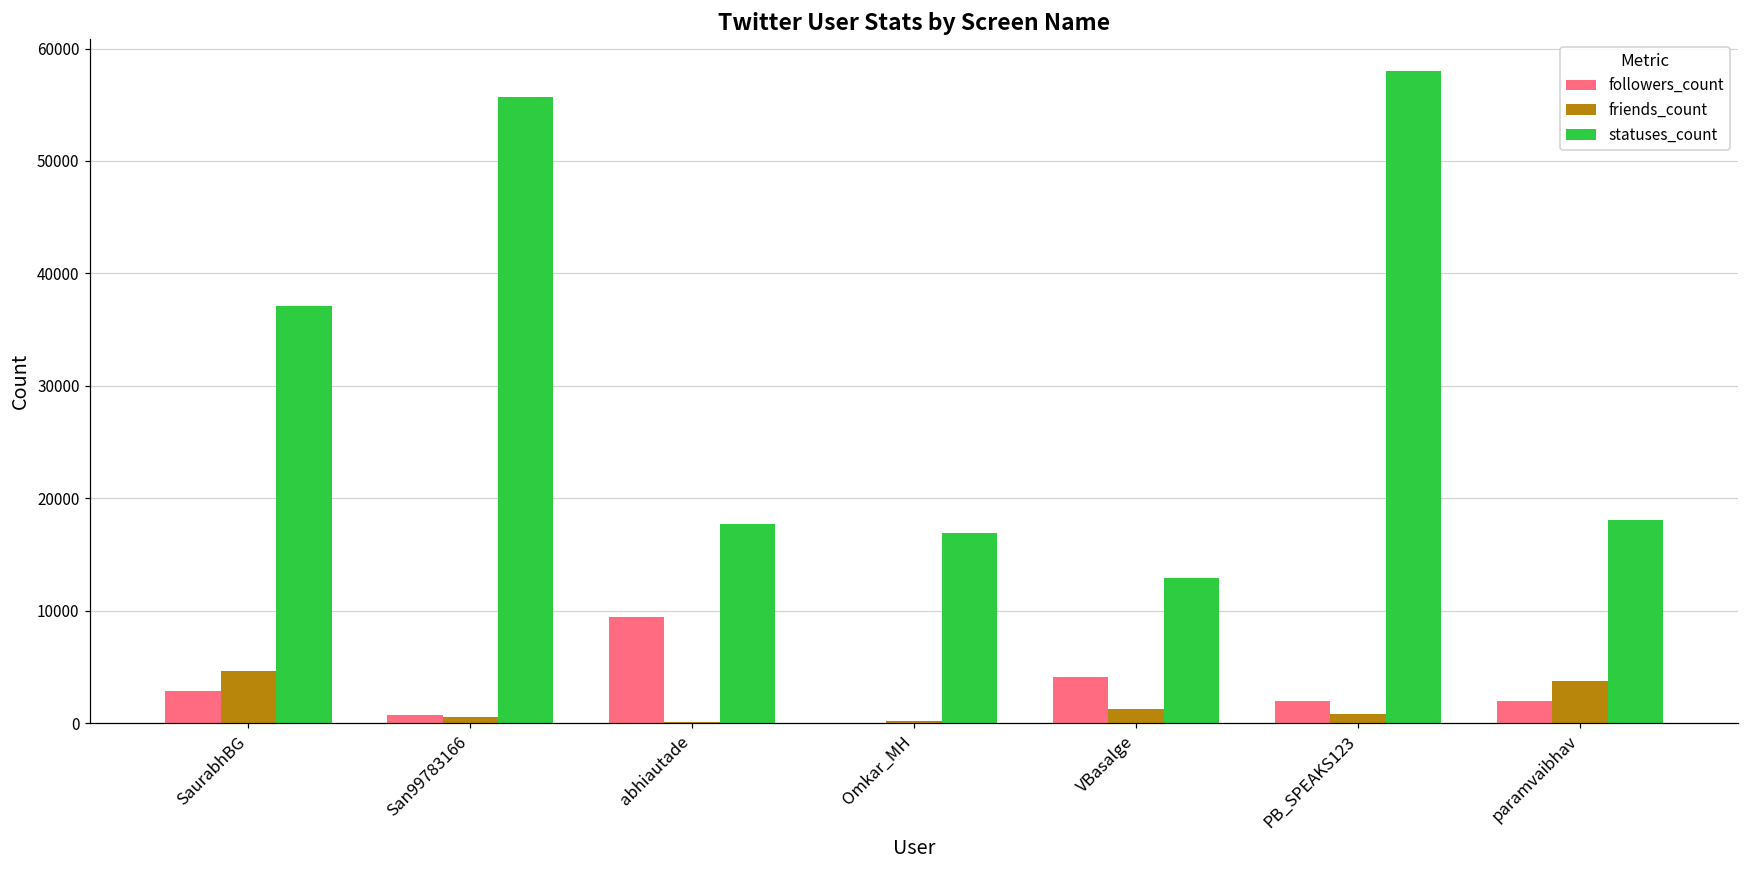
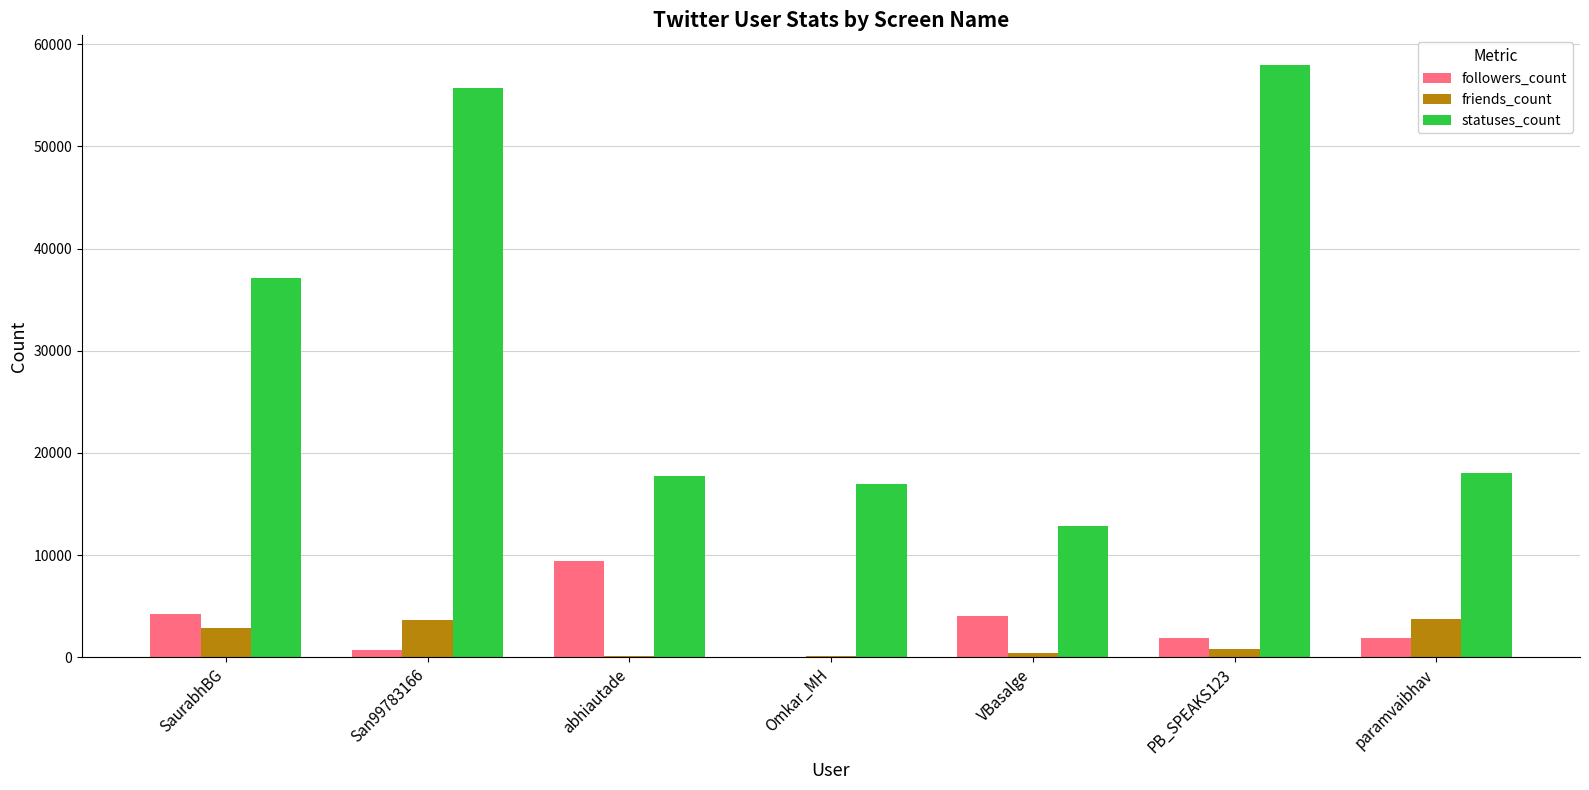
  {
    "followers_count": {
-     "SaurabhBG": 2800,
+     "SaurabhBG": 4200,
      "San99783166": 700,
      "abhiautade": 9500,
      "VBasalge": 4100,
      "PB_SPEAKS123": 1900,
      "paramvaibhav": 1900
    },
    "friends_count": {
-     "SaurabhBG": 4600,
-     "San99783166": 500,
-     "VBasalge": 1200,
+     "SaurabhBG": 2900,
+     "San99783166": 3700,
+     "VBasalge": 400,
      "PB_SPEAKS123": 800,
      "paramvaibhav": 3700
    },
    "statuses_count": {
      "SaurabhBG": 37100,
      "San99783166": 55700,
      "abhiautade": 17700,
      "Omkar_MH": 16900,
      "VBasalge": 12900,
      "PB_SPEAKS123": 58000,
      "paramvaibhav": 18100
    }
  }
